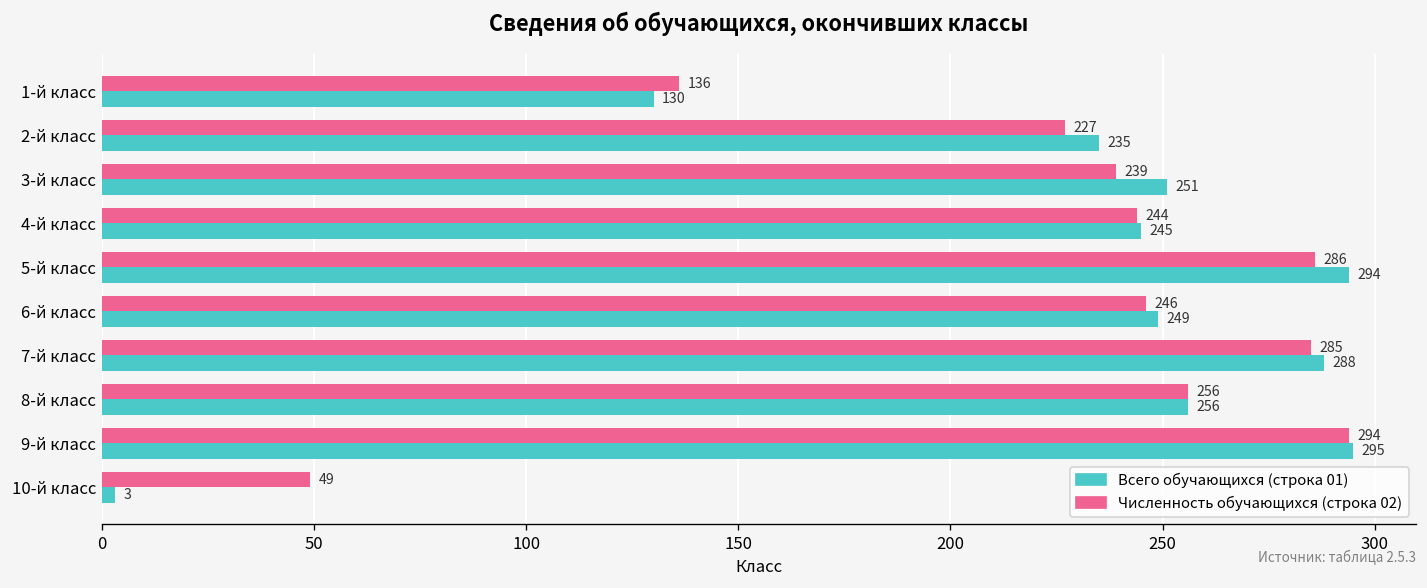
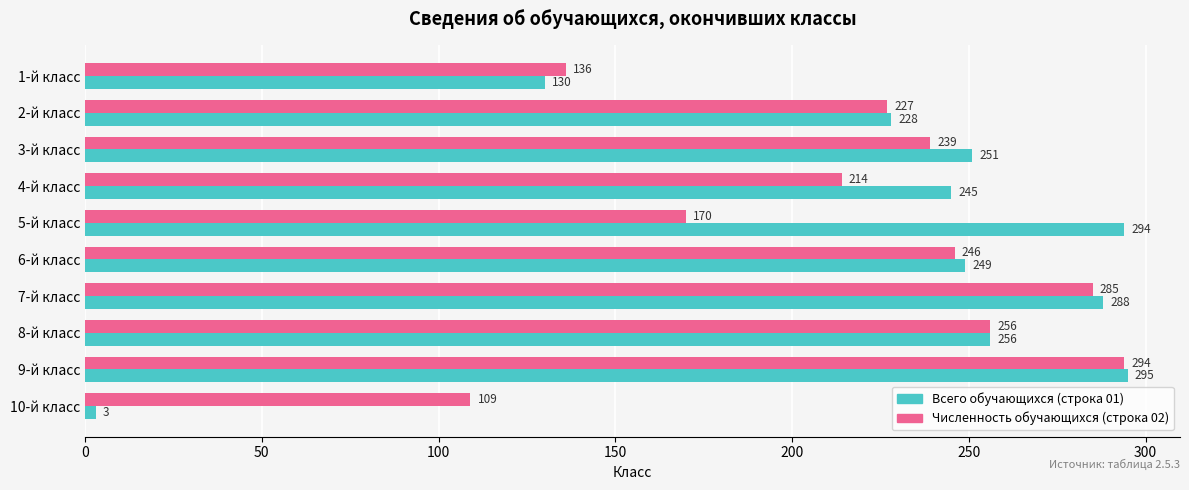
  {
    "Всего обучающихся (строка 01)": {
      "1-й класс": 130,
-     "2-й класс": 235,
+     "2-й класс": 228,
      "3-й класс": 251,
      "4-й класс": 245,
      "5-й класс": 294,
      "6-й класс": 249,
      "7-й класс": 288,
      "8-й класс": 256,
      "9-й класс": 295,
      "10-й класс": 3
    },
    "Численность обучающихся (строка 02)": {
      "1-й класс": 136,
      "2-й класс": 227,
      "3-й класс": 239,
-     "4-й класс": 244,
-     "5-й класс": 286,
+     "4-й класс": 214,
+     "5-й класс": 170,
      "6-й класс": 246,
      "7-й класс": 285,
      "8-й класс": 256,
      "9-й класс": 294,
-     "10-й класс": 49
+     "10-й класс": 109
    }
  }
